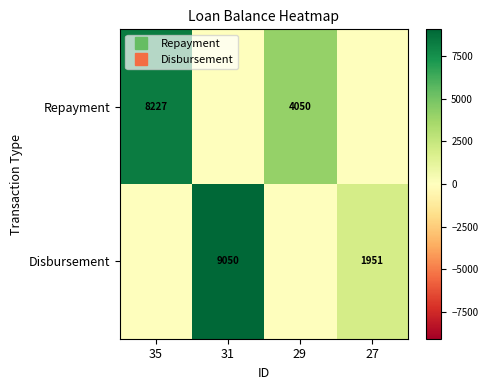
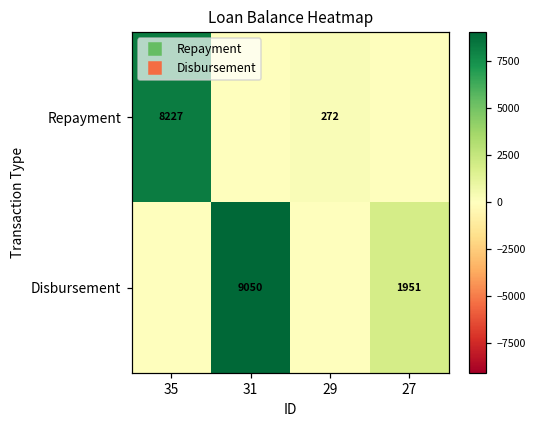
  {
    "Repayment": {
      "35": 8227,
-     "29": 4050
+     "29": 272
    },
    "Disbursement": {
      "31": 9050,
      "27": 1951
    }
  }
